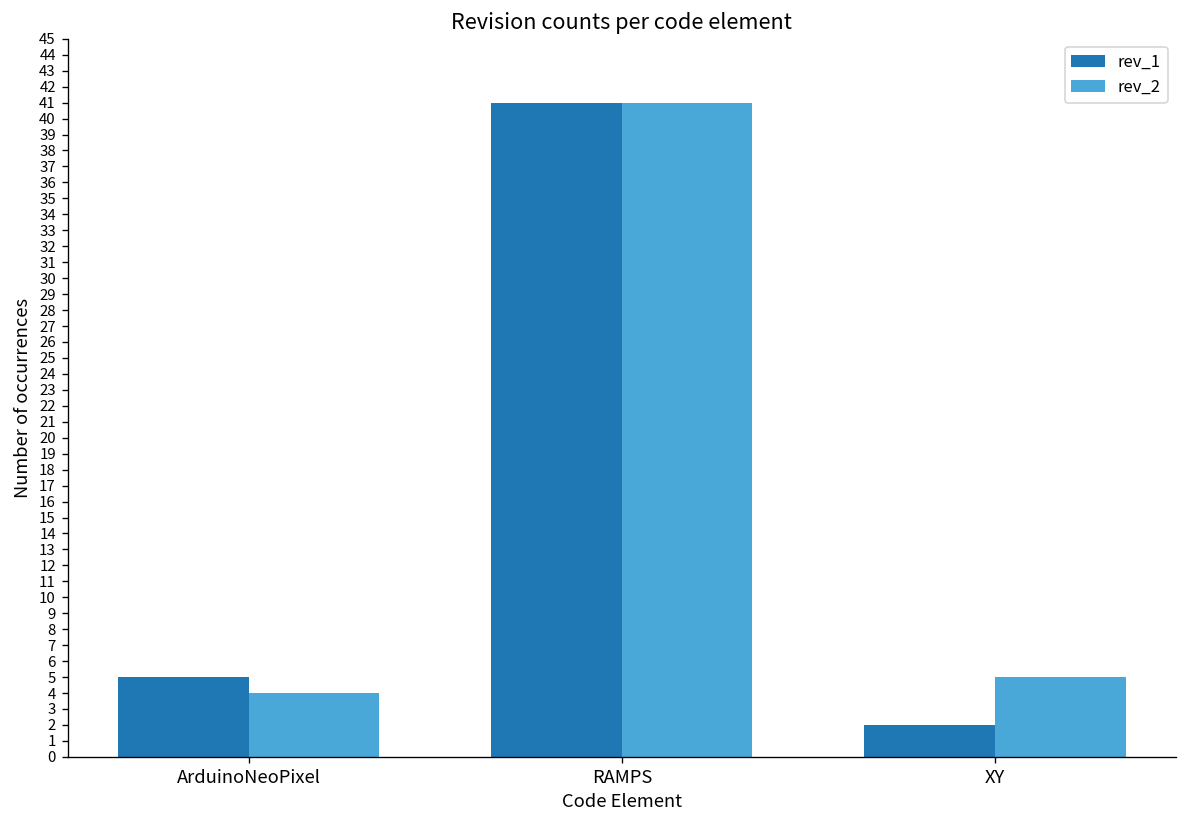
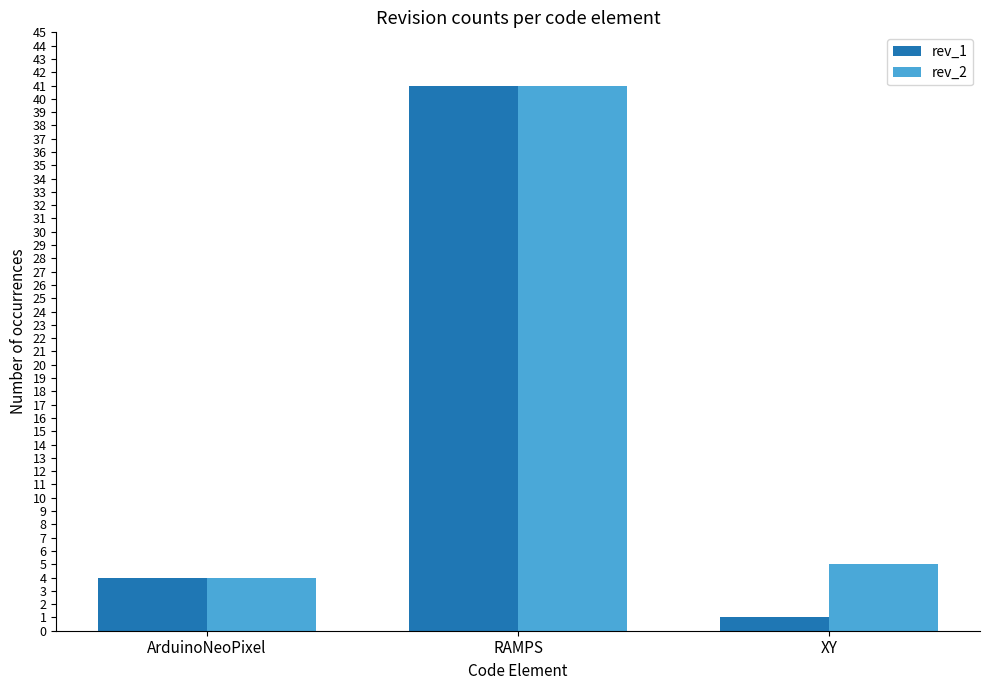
  {
    "rev_1": {
-     "ArduinoNeoPixel": 5,
+     "ArduinoNeoPixel": 4,
      "RAMPS": 41,
-     "XY": 2
+     "XY": 1
    },
    "rev_2": {
      "ArduinoNeoPixel": 4,
      "RAMPS": 41,
      "XY": 5
    }
  }
